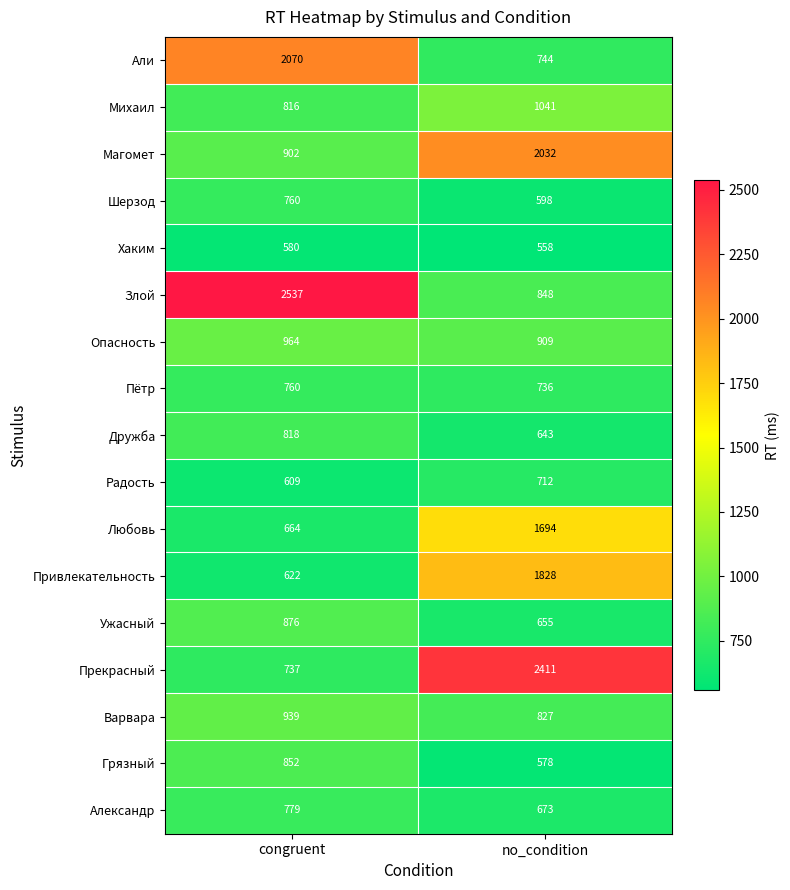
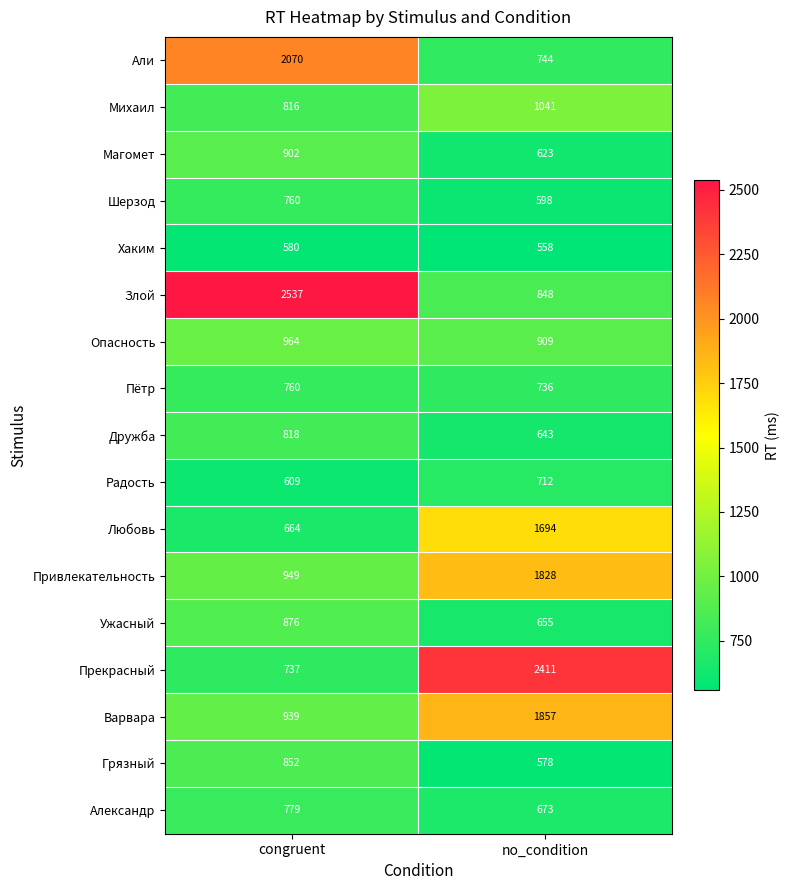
  {
    "Али": {
      "congruent": 2070,
      "no_condition": 744
    },
    "Михаил": {
      "congruent": 816,
      "no_condition": 1041
    },
    "Магомет": {
      "congruent": 902,
-     "no_condition": 2032
+     "no_condition": 623
    },
    "Шерзод": {
      "congruent": 760,
      "no_condition": 598
    },
    "Хаким": {
      "congruent": 580,
      "no_condition": 558
    },
    "Злой": {
      "congruent": 2537,
      "no_condition": 848
    },
    "Опасность": {
      "congruent": 964,
      "no_condition": 909
    },
    "Пётр": {
      "congruent": 760,
      "no_condition": 736
    },
    "Дружба": {
      "congruent": 818,
      "no_condition": 643
    },
    "Радость": {
      "congruent": 609,
      "no_condition": 712
    },
    "Любовь": {
      "congruent": 664,
      "no_condition": 1694
    },
    "Привлекательность": {
-     "congruent": 622,
+     "congruent": 949,
      "no_condition": 1828
    },
    "Ужасный": {
      "congruent": 876,
      "no_condition": 655
    },
    "Прекрасный": {
      "congruent": 737,
      "no_condition": 2411
    },
    "Варвара": {
      "congruent": 939,
-     "no_condition": 827
+     "no_condition": 1857
    },
    "Грязный": {
      "congruent": 852,
      "no_condition": 578
    },
    "Александр": {
      "congruent": 779,
      "no_condition": 673
    }
  }
